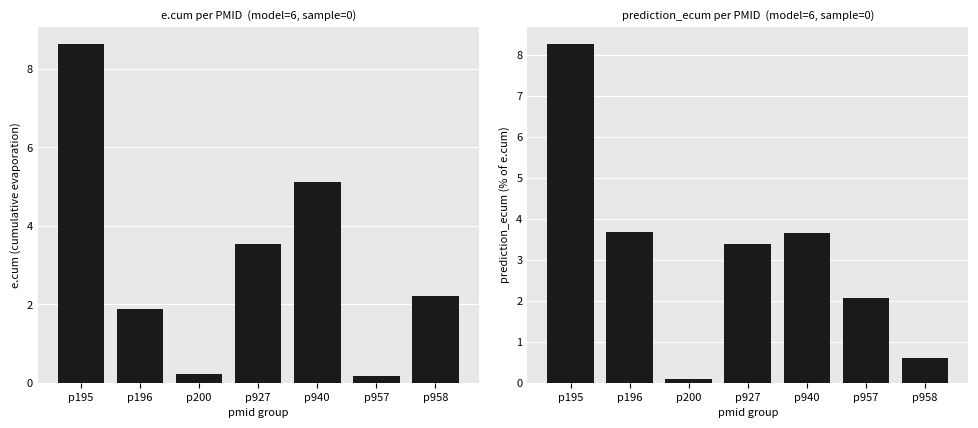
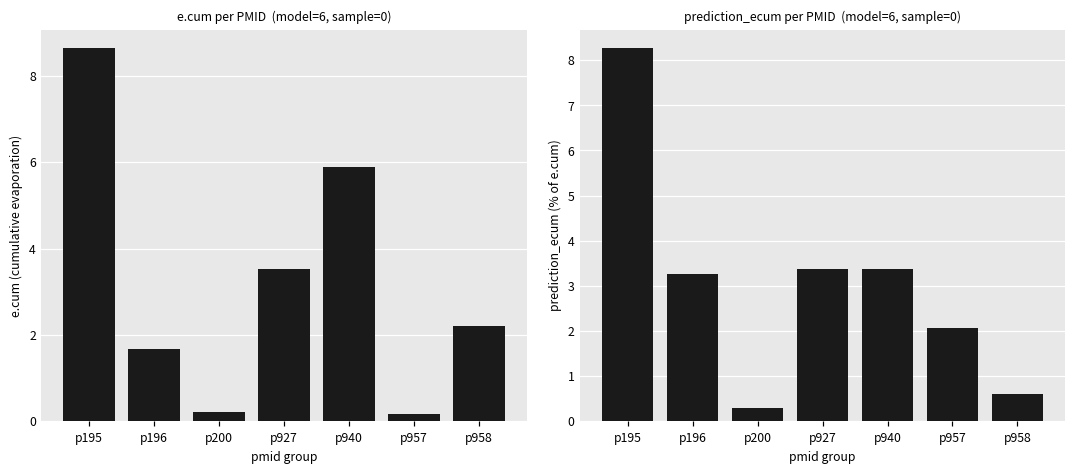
  {
    "e.cum per PMID (model=6, sample=0)": {
      "p195": 8.6,
-     "p196": 1.9,
+     "p196": 1.7,
      "p200": 0.2,
      "p927": 3.5,
-     "p940": 5.1,
+     "p940": 5.9,
      "p957": 0.2,
      "p958": 2.2
    },
    "prediction_ecum per PMID (model=6, sample=0)": {
      "p195": 8.3,
-     "p196": 3.7,
-     "p200": 0.1,
+     "p196": 3.3,
+     "p200": 0.3,
      "p927": 3.4,
-     "p940": 3.6,
+     "p940": 3.4,
      "p957": 2.1,
      "p958": 0.6
    }
  }
